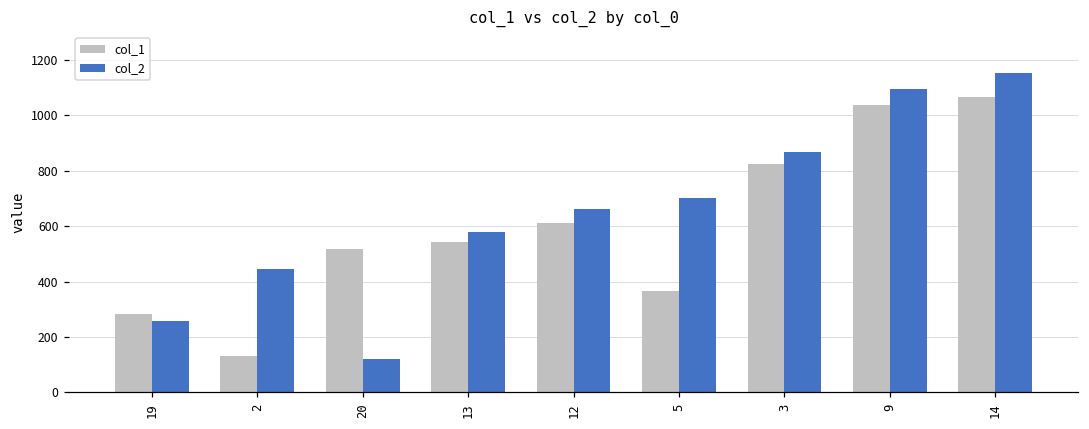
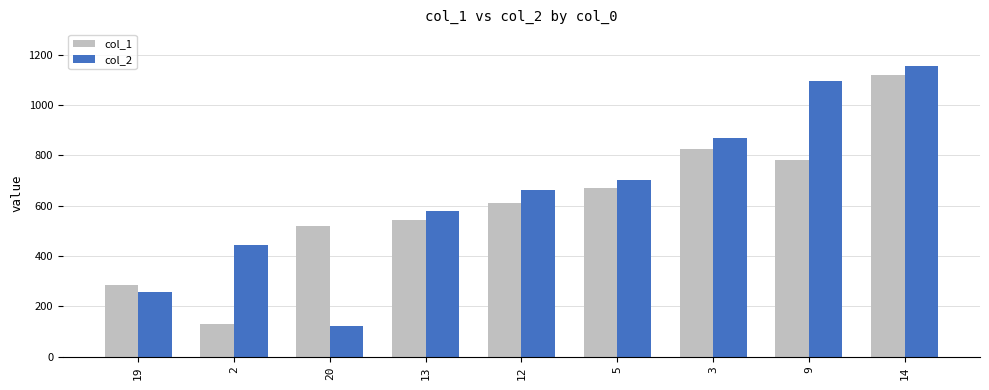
  {
    "col_1": {
      "19": 280,
      "2": 130,
      "20": 520,
      "13": 540,
      "12": 610,
-     "5": 370,
+     "5": 670,
      "3": 820,
-     "9": 1040,
-     "14": 1070
+     "9": 780,
+     "14": 1120
    },
    "col_2": {
      "19": 260,
      "2": 440,
      "20": 120,
      "13": 580,
      "12": 660,
      "5": 700,
      "3": 870,
      "9": 1090,
      "14": 1150
    }
  }
